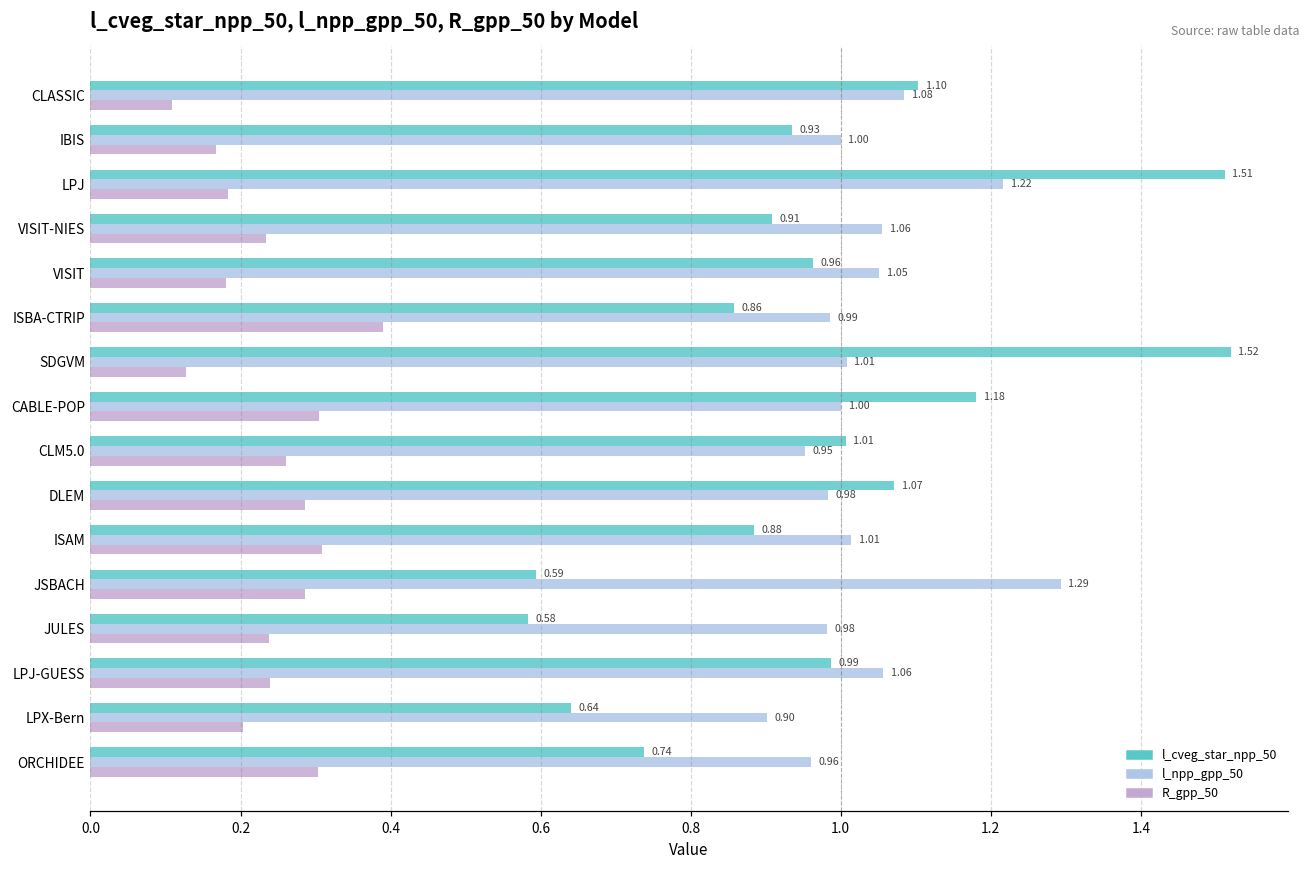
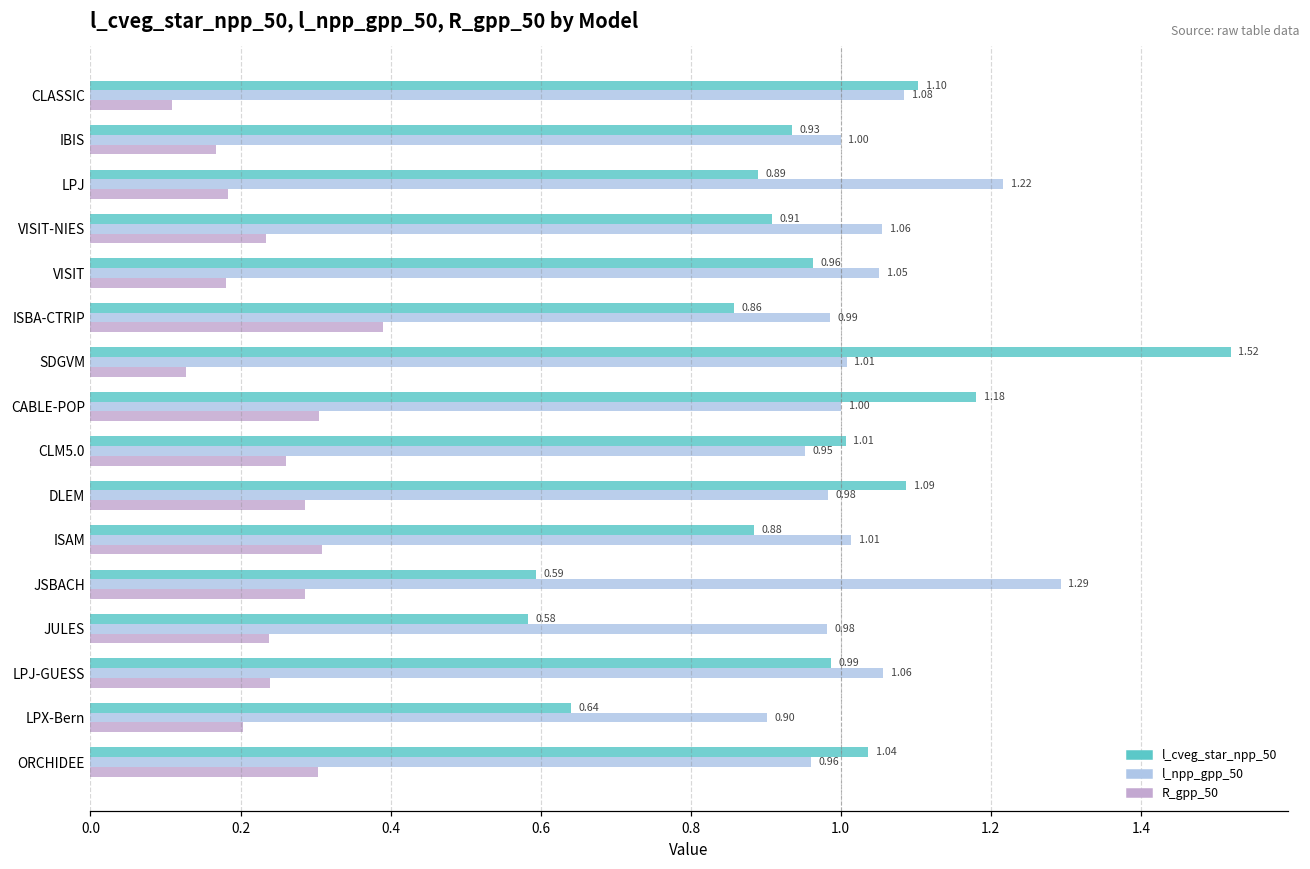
  {
    "l_cveg_star_npp_50": {
      "CLASSIC": 1.10,
      "IBIS": 0.93,
-     "LPJ": 1.51,
+     "LPJ": 0.89,
      "VISIT-NIES": 0.91,
      "VISIT": 0.96,
      "ISBA-CTRIP": 0.86,
      "SDGVM": 1.52,
      "CABLE-POP": 1.18,
      "CLM5.0": 1.01,
-     "DLEM": 1.07,
+     "DLEM": 1.09,
      "ISAM": 0.88,
      "JSBACH": 0.59,
      "JULES": 0.58,
      "LPJ-GUESS": 0.99,
      "LPX-Bern": 0.64,
-     "ORCHIDEE": 0.74
+     "ORCHIDEE": 1.04
    }
  }
